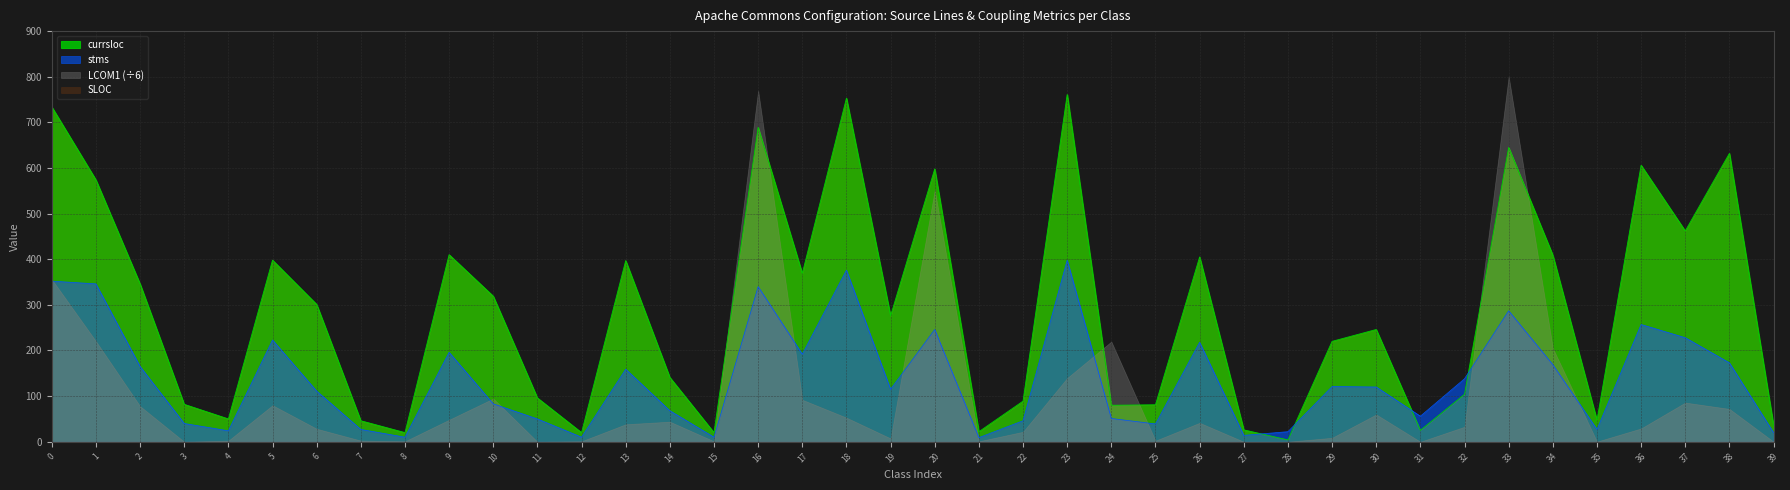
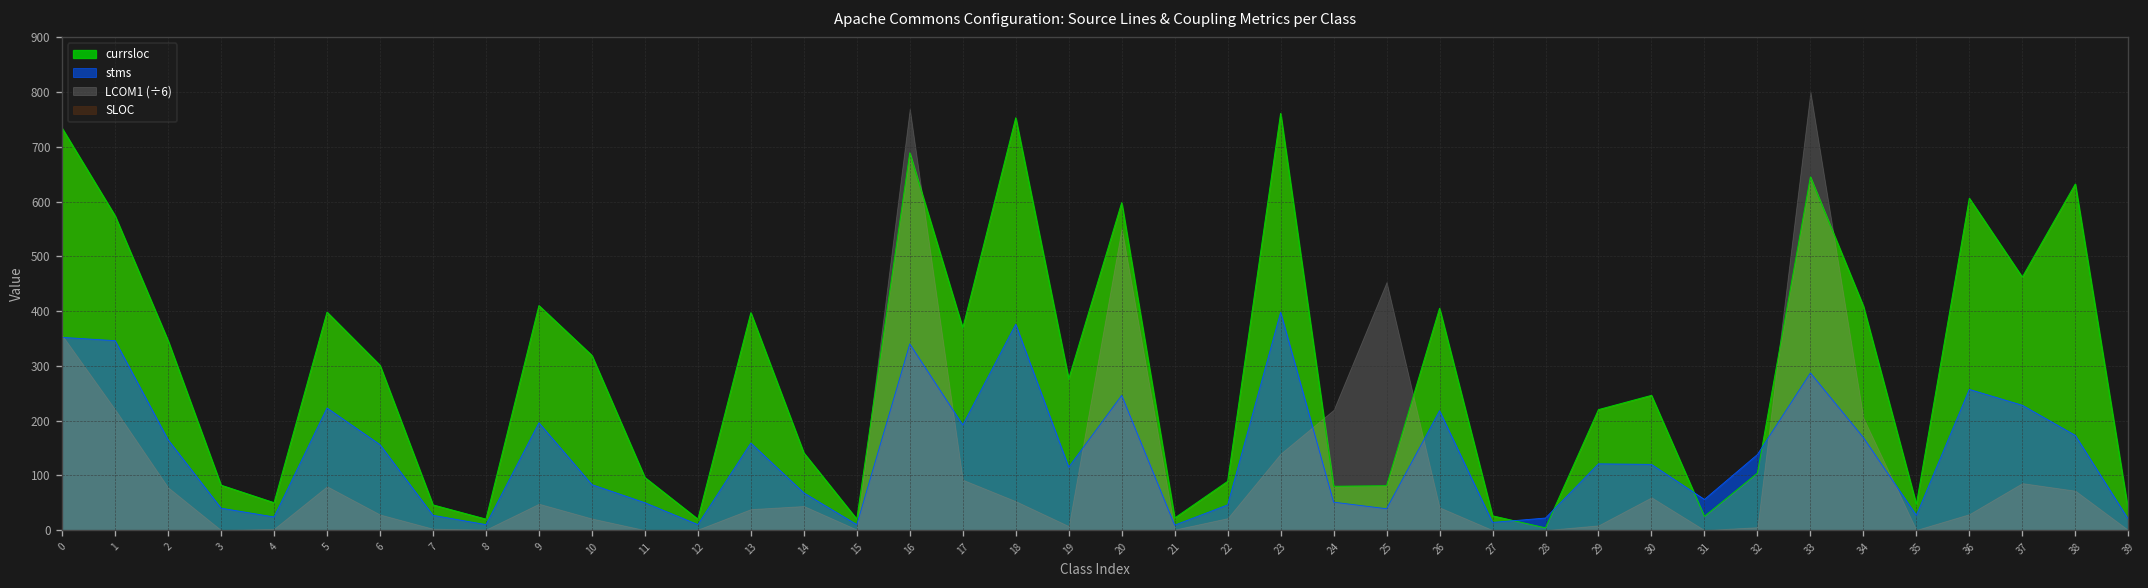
  {
    "SLOC": {
      "0": 730,
      "1": 570,
      "2": 350,
      "3": 80,
      "4": 50,
      "5": 400,
      "6": 300,
      "7": 50,
      "8": 20,
      "9": 410,
      "10": 320,
      "11": 100,
      "12": 20,
      "13": 400,
      "14": 140,
      "15": 20,
      "16": 690,
      "17": 370,
      "18": 750,
      "19": 280,
      "20": 600,
      "21": 20,
      "22": 90,
      "23": 760,
      "24": 80,
      "25": 80,
      "26": 410,
      "27": 30,
      "29": 220,
      "30": 250,
      "31": 30,
      "32": 100,
      "33": 650,
      "34": 410,
      "35": 50,
      "36": 610,
      "37": 460,
      "38": 630,
      "39": 40
    },
    "stms": {
      "1": 350,
      "2": 170,
      "3": 40,
      "4": 20,
      "5": 220,
-     "6": 110,
+     "6": 160,
      "7": 30,
      "8": 10,
      "9": 200,
      "10": 80,
      "11": 50,
      "12": 10,
      "13": 160,
      "14": 70,
      "15": 10,
      "16": 340,
      "17": 190,
      "18": 380,
      "19": 120,
      "20": 250,
      "21": 10,
      "22": 50,
      "23": 400,
      "24": 50,
      "25": 40,
      "26": 220,
      "27": 10,
      "28": 20,
      "29": 120,
      "30": 120,
      "31": 60,
      "32": 140,
      "33": 290,
      "34": 170,
      "35": 30,
      "36": 260,
      "37": 230,
      "38": 170,
      "39": 20
    },
    "LCOM1 (÷6)": {
      "1": 220,
      "2": 80,
      "3": 0,
      "5": 80,
      "6": 30,
      "9": 50,
-     "10": 90,
+     "10": 20,
      "11": 0,
      "13": 40,
      "14": 40,
      "16": 770,
      "17": 90,
      "18": 50,
      "19": 10,
      "20": 550,
      "22": 20,
      "23": 140,
      "24": 220,
-     "25": 0,
+     "25": 450,
      "26": 40,
      "27": 0,
      "29": 10,
      "30": 60,
      "31": 0,
-     "32": 30,
+     "32": 10,
      "33": 800,
      "34": 210,
      "36": 30,
      "37": 90,
      "38": 70
    }
  }
